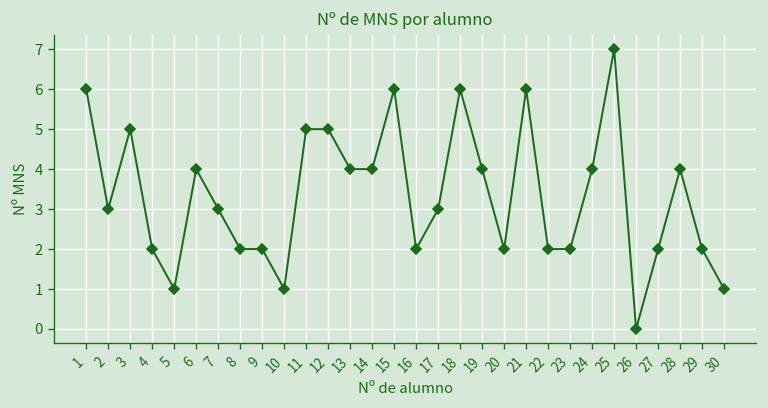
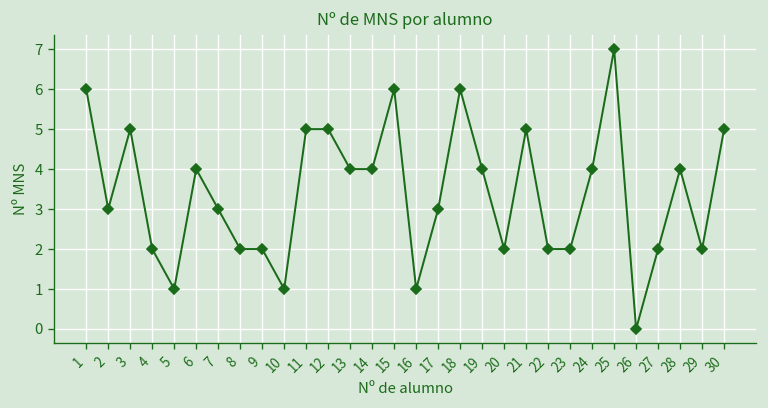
  {
    "1": 6,
    "2": 3,
    "3": 5,
    "4": 2,
    "5": 1,
    "6": 4,
    "7": 3,
    "8": 2,
    "9": 2,
    "10": 1,
    "11": 5,
    "12": 5,
    "13": 4,
    "14": 4,
    "15": 6,
-   "16": 2,
+   "16": 1,
    "17": 3,
    "18": 6,
    "19": 4,
    "20": 2,
-   "21": 6,
+   "21": 5,
    "22": 2,
    "23": 2,
    "24": 4,
    "25": 7,
    "26": 0,
    "27": 2,
    "28": 4,
    "29": 2,
-   "30": 1
+   "30": 5
  }
